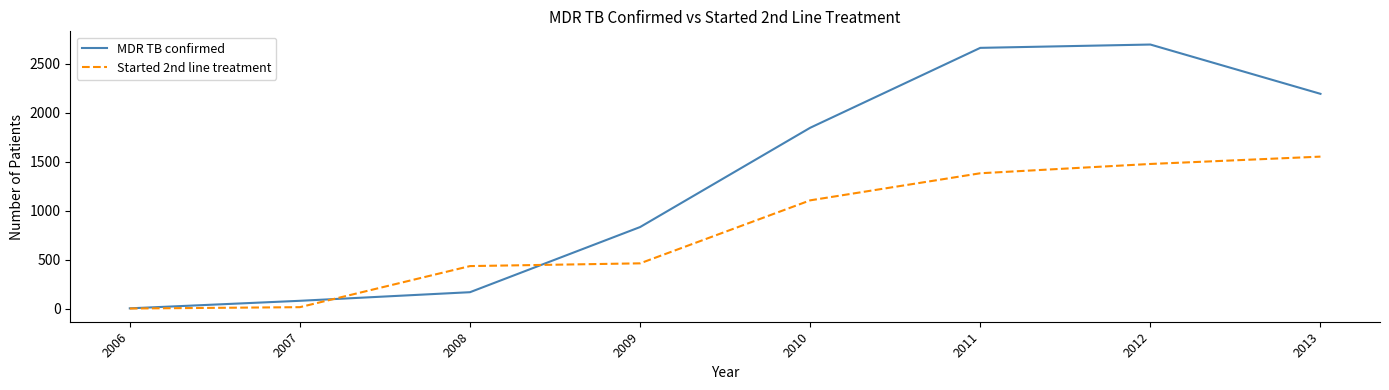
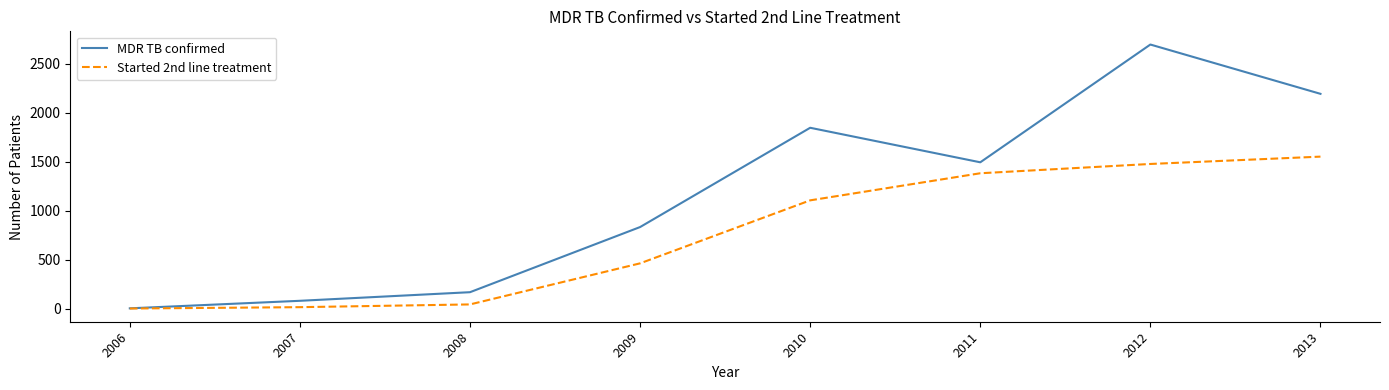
  {
    "MDR TB confirmed": {
      "2007": 100,
      "2008": 200,
      "2009": 800,
      "2010": 1800,
-     "2011": 2700,
+     "2011": 1500,
      "2012": 2700,
      "2013": 2200
    },
    "Started 2nd line treatment": {
      "2007": 0,
-     "2008": 400,
+     "2008": 0,
      "2009": 500,
      "2010": 1100,
      "2011": 1400,
      "2012": 1500,
      "2013": 1600
    }
  }
